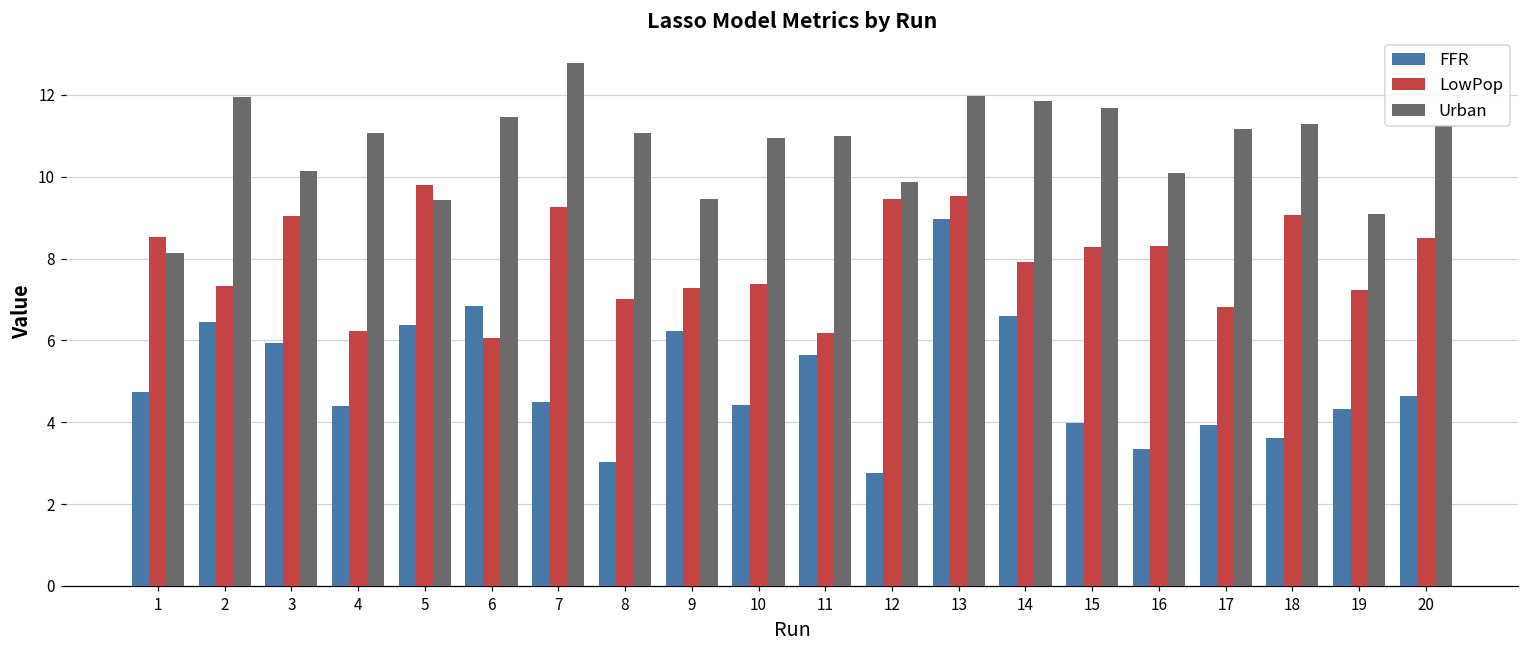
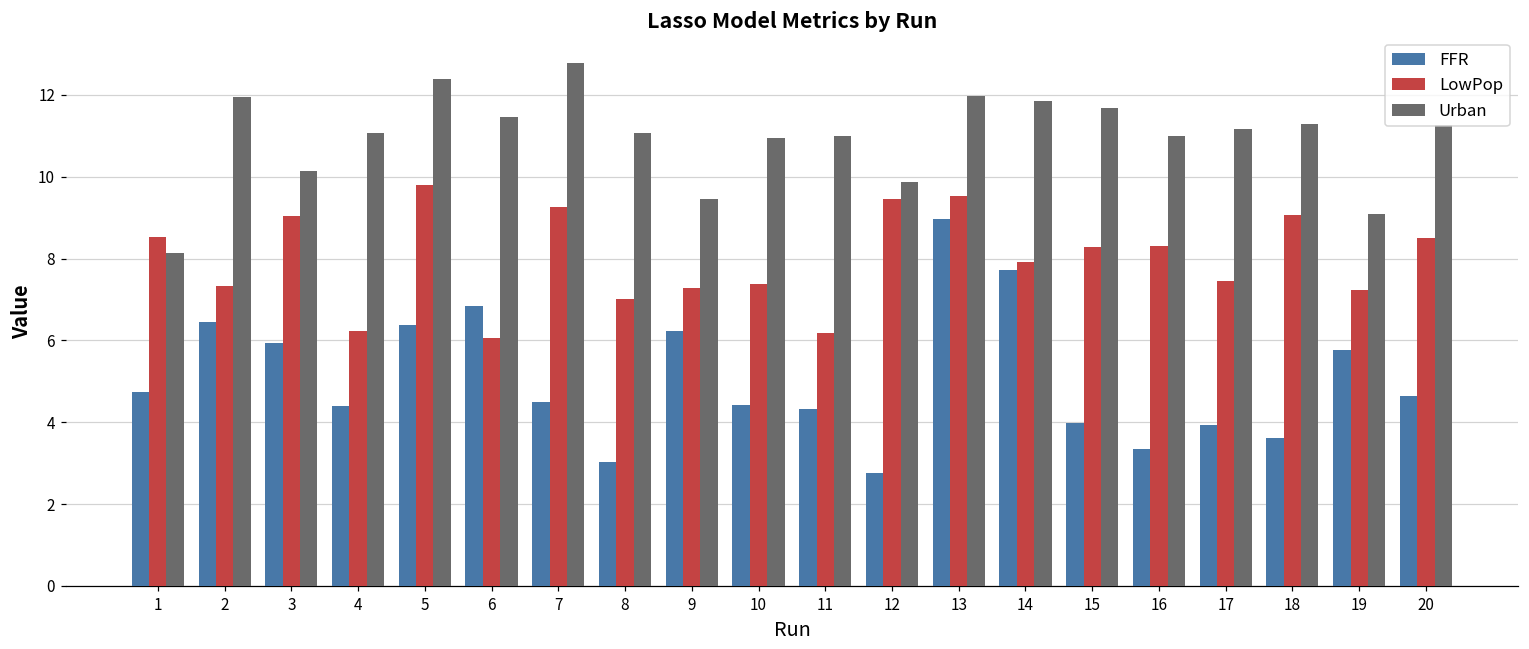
  {
    "FFR": {
      "1": 4.7,
      "2": 6.4,
      "3": 5.9,
      "4": 4.4,
      "5": 6.4,
      "6": 6.8,
      "7": 4.5,
      "8": 3.0,
      "9": 6.2,
      "10": 4.4,
-     "11": 5.6,
+     "11": 4.3,
      "12": 2.8,
      "13": 9.0,
-     "14": 6.6,
+     "14": 7.7,
      "15": 4.0,
      "16": 3.4,
      "17": 3.9,
      "18": 3.6,
-     "19": 4.3,
+     "19": 5.8,
      "20": 4.6
    },
    "LowPop": {
      "1": 8.5,
      "2": 7.3,
      "3": 9.0,
      "4": 6.2,
      "5": 9.8,
      "6": 6.1,
      "7": 9.3,
      "8": 7.0,
      "9": 7.3,
      "10": 7.4,
      "11": 6.2,
      "12": 9.4,
      "13": 9.5,
      "14": 7.9,
      "15": 8.3,
      "16": 8.3,
-     "17": 6.8,
+     "17": 7.4,
      "18": 9.1,
      "19": 7.2,
      "20": 8.5
    },
    "Urban": {
      "1": 8.1,
      "2": 11.9,
      "3": 10.1,
      "4": 11.1,
-     "5": 9.4,
+     "5": 12.4,
      "6": 11.5,
      "7": 12.8,
      "8": 11.1,
      "9": 9.4,
      "10": 10.9,
      "11": 11.0,
      "12": 9.9,
      "13": 12.0,
      "14": 11.8,
      "15": 11.7,
-     "16": 10.1,
+     "16": 11.0,
      "17": 11.2,
      "18": 11.3,
      "19": 9.1
    }
  }
